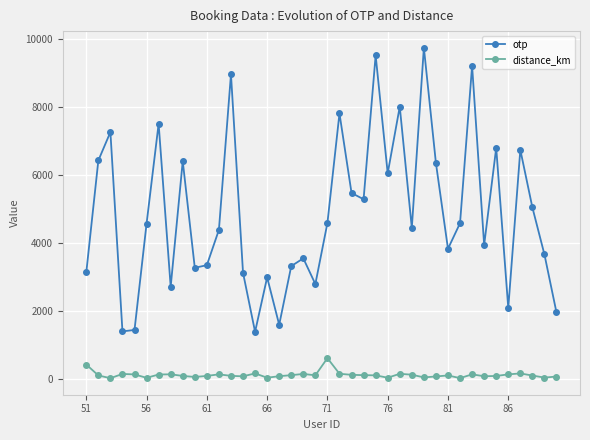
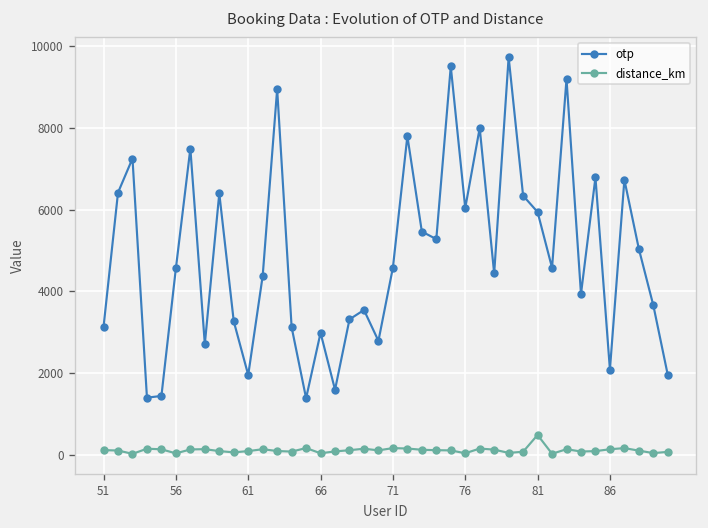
  {
    "otp": {
      "51": 3100,
      "56": 4600,
-     "61": 3300,
+     "61": 2000,
      "66": 3000,
      "71": 4600,
      "76": 6000,
-     "81": 3800,
+     "81": 5900,
      "86": 2100
    },
    "distance_km": {
-     "51": 400,
+     "51": 100,
      "56": 0,
      "61": 100,
      "66": 0,
-     "71": 600,
+     "71": 200,
      "76": 0,
-     "81": 100,
+     "81": 500,
      "86": 100
    }
  }
